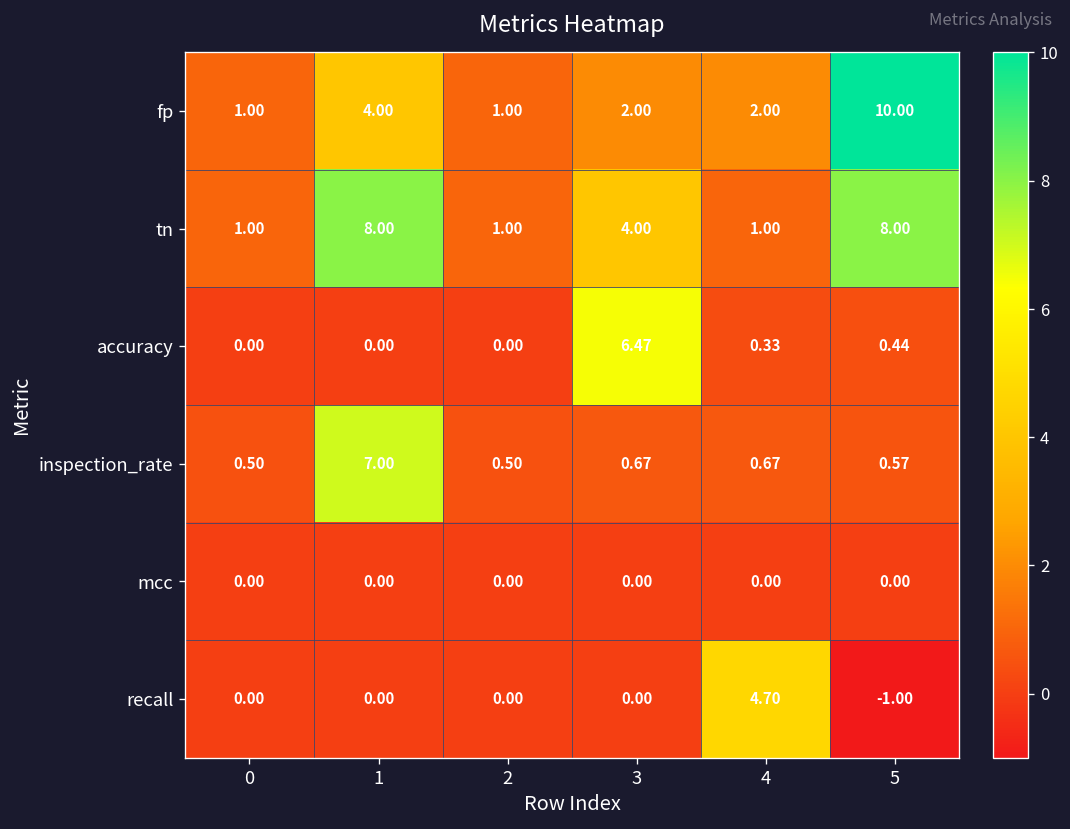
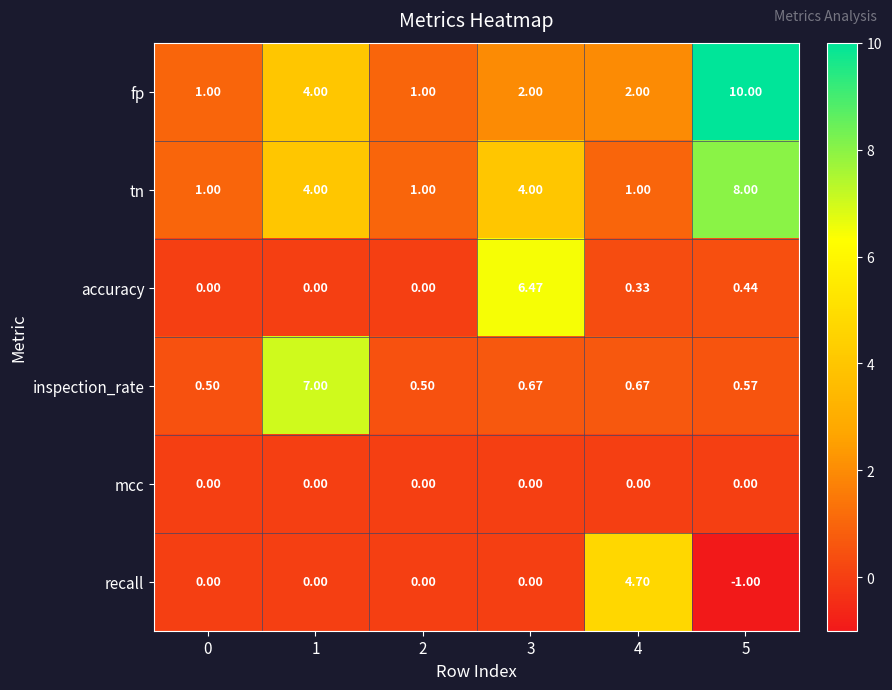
  {
    "fp": {
      "0": 1.00,
      "1": 4.00,
      "2": 1.00,
      "3": 2.00,
      "4": 2.00,
      "5": 10.00
    },
    "tn": {
      "0": 1.00,
-     "1": 8.00,
+     "1": 4.00,
      "2": 1.00,
      "3": 4.00,
      "4": 1.00,
      "5": 8.00
    },
    "accuracy": {
      "0": 0.00,
      "1": 0.00,
      "2": 0.00,
      "3": 6.47,
      "4": 0.33,
      "5": 0.44
    },
    "inspection_rate": {
      "0": 0.50,
      "1": 7.00,
      "2": 0.50,
      "3": 0.67,
      "4": 0.67,
      "5": 0.57
    },
    "mcc": {
      "0": 0.00,
      "1": 0.00,
      "2": 0.00,
      "3": 0.00,
      "4": 0.00,
      "5": 0.00
    },
    "recall": {
      "0": 0.00,
      "1": 0.00,
      "2": 0.00,
      "3": 0.00,
      "4": 4.70,
      "5": -1.00
    }
  }
